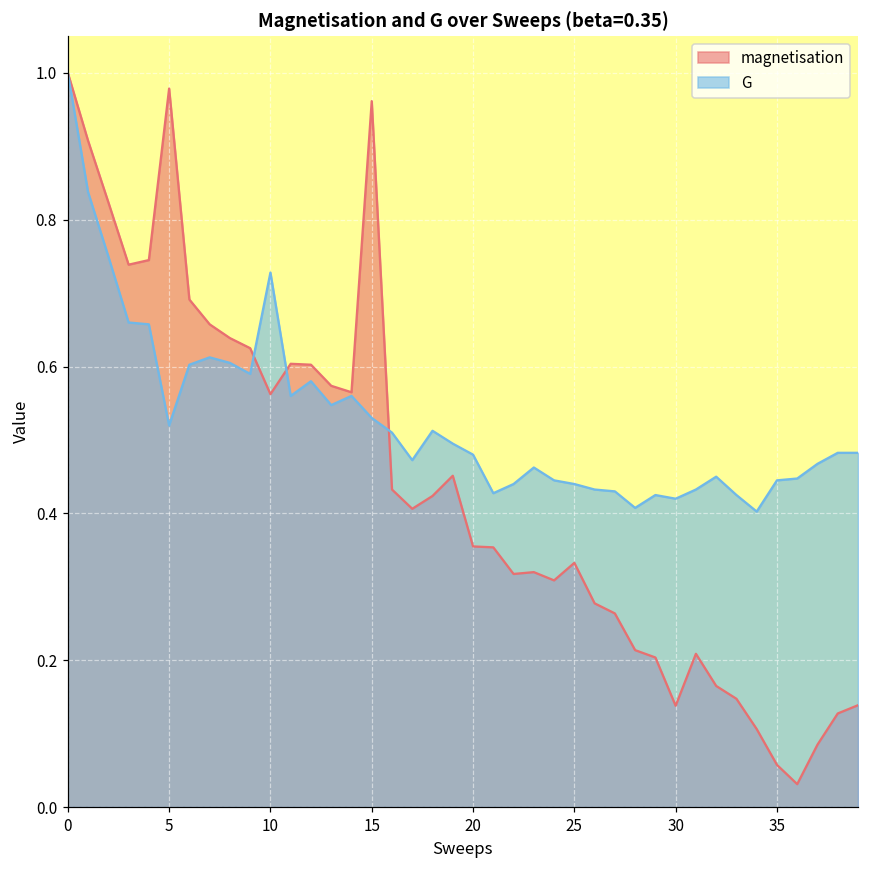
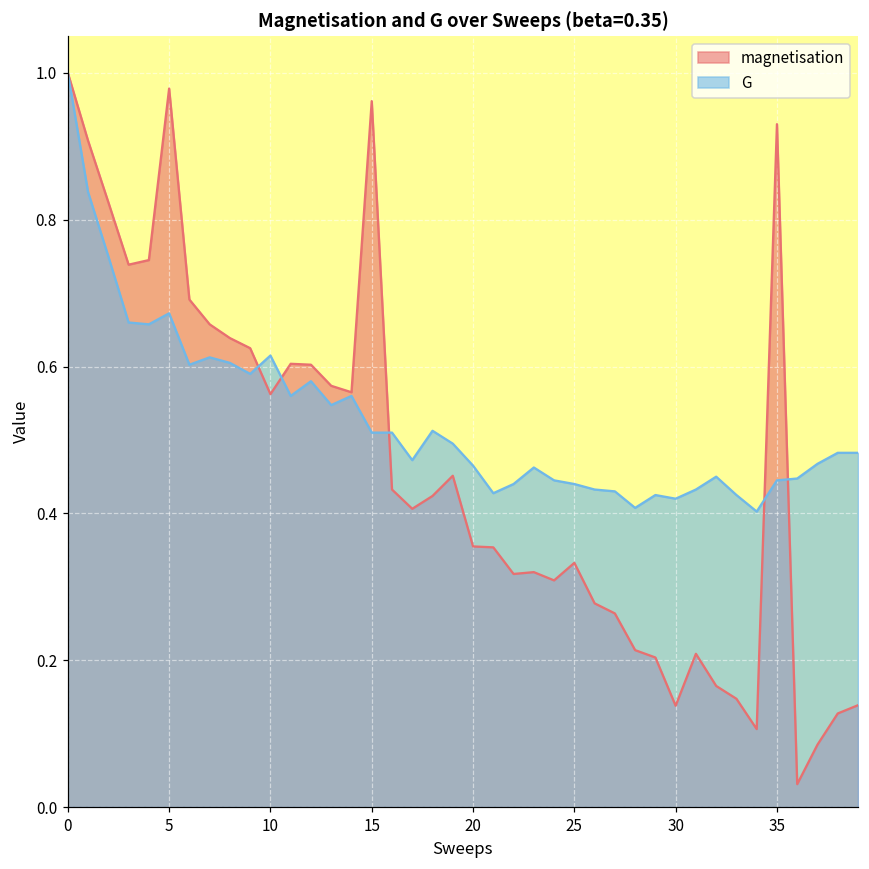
  {
    "magnetisation": {
      "5": 0.98,
      "10": 0.56,
      "15": 0.96,
      "20": 0.36,
      "25": 0.33,
      "30": 0.14,
-     "35": 0.06
+     "35": 0.93
    },
    "G": {
-     "5": 0.52,
-     "10": 0.73,
-     "15": 0.53,
-     "20": 0.48,
+     "5": 0.67,
+     "10": 0.62,
+     "15": 0.51,
+     "20": 0.47,
      "25": 0.44,
      "30": 0.42,
      "35": 0.45
    }
  }
